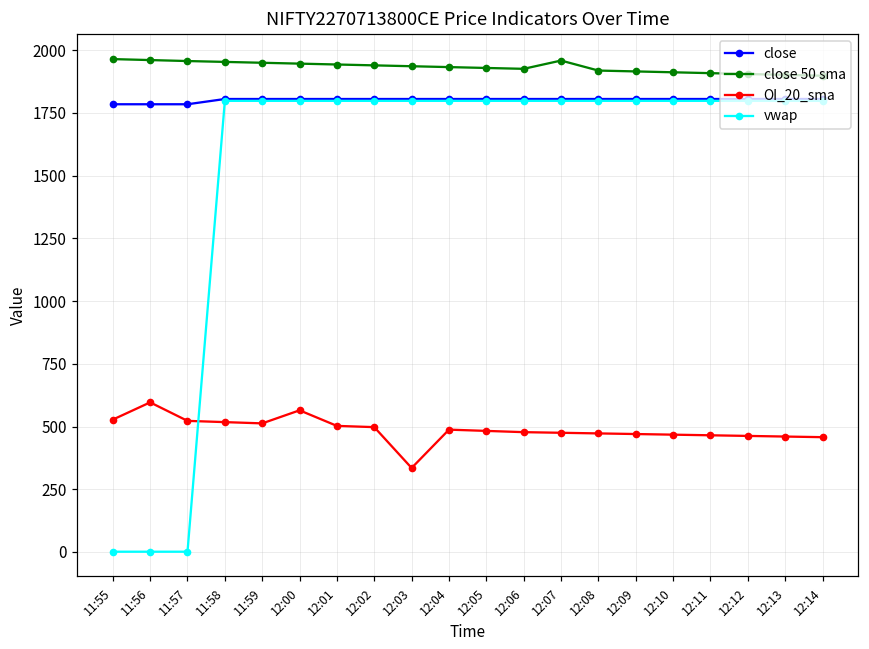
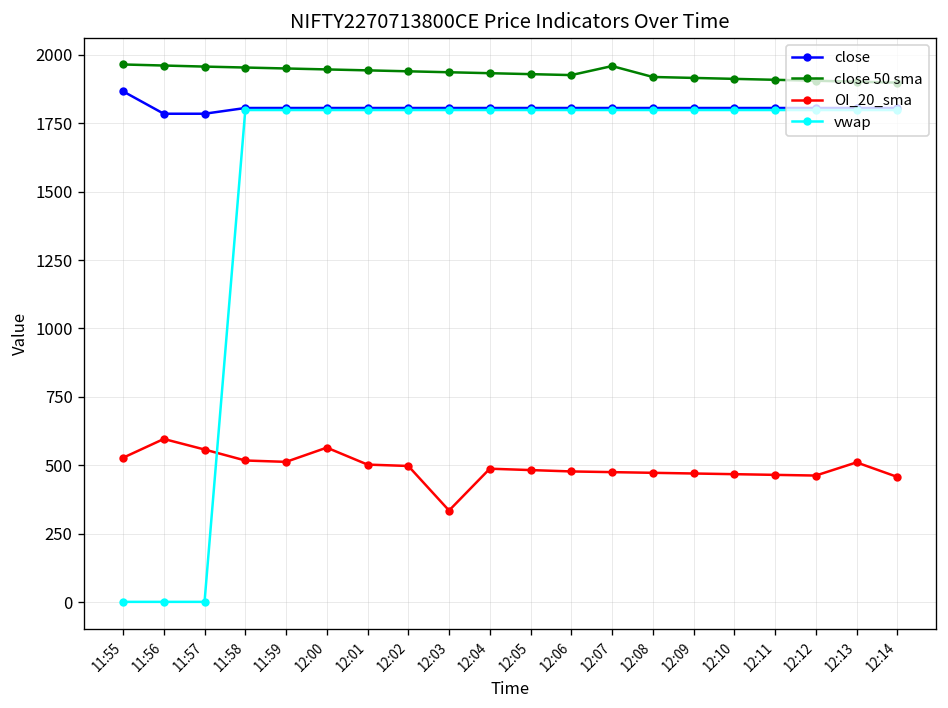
  {
    "close": {
-     "11:55": 1780,
+     "11:55": 1870,
      "11:56": 1780,
      "11:57": 1780
    },
    "close 50 sma": {
      "11:55": 1960,
      "11:56": 1960,
      "11:57": 1960,
      "11:58": 1950,
      "11:59": 1950,
      "12:00": 1950,
      "12:01": 1940,
      "12:02": 1940,
      "12:03": 1940,
      "12:04": 1930,
      "12:05": 1930,
      "12:06": 1930,
      "12:07": 1960,
      "12:08": 1920,
      "12:09": 1920,
      "12:10": 1910,
      "12:11": 1910
    },
    "OI_20_sma": {
      "11:55": 530,
      "11:56": 600,
-     "11:57": 520,
+     "11:57": 560,
      "11:58": 520,
      "11:59": 510,
      "12:00": 560,
      "12:01": 500,
      "12:02": 500,
      "12:03": 330,
      "12:04": 490,
      "12:05": 480,
      "12:06": 480,
      "12:07": 480,
      "12:08": 470,
      "12:09": 470,
      "12:10": 470,
      "12:11": 470,
      "12:12": 460,
-     "12:13": 460,
+     "12:13": 510,
      "12:14": 460
    },
    "vwap": {
      "11:55": 0,
      "11:56": 0,
      "11:57": 0
    }
  }
